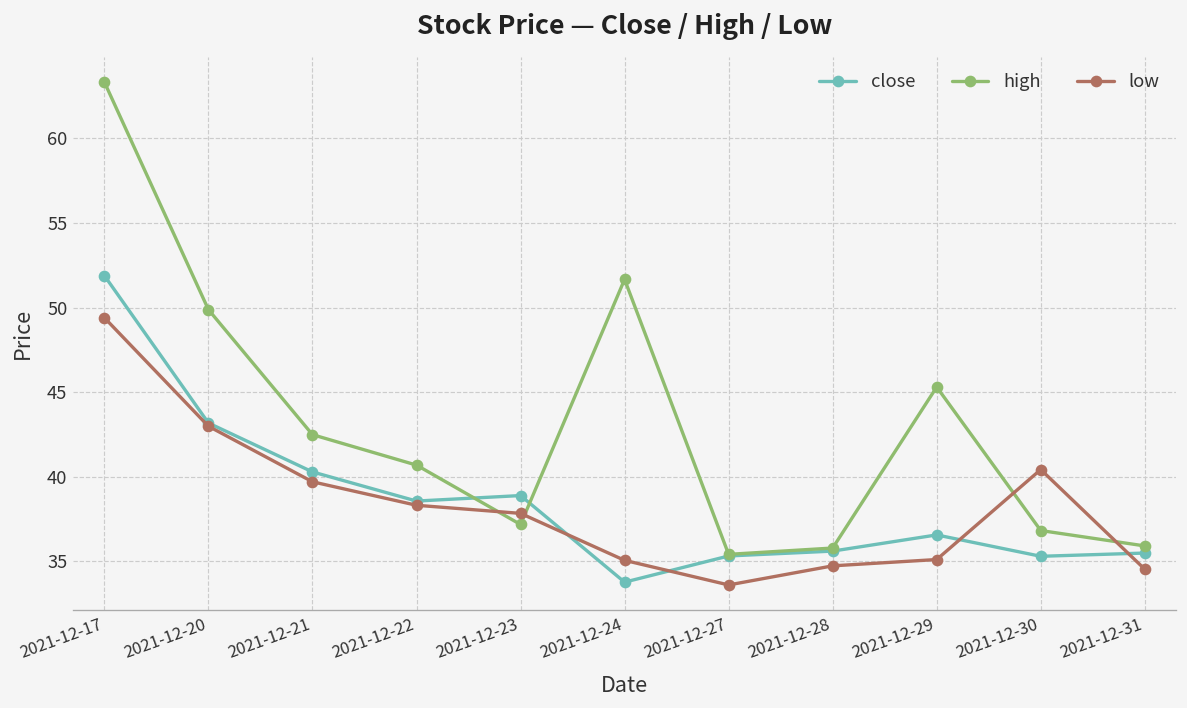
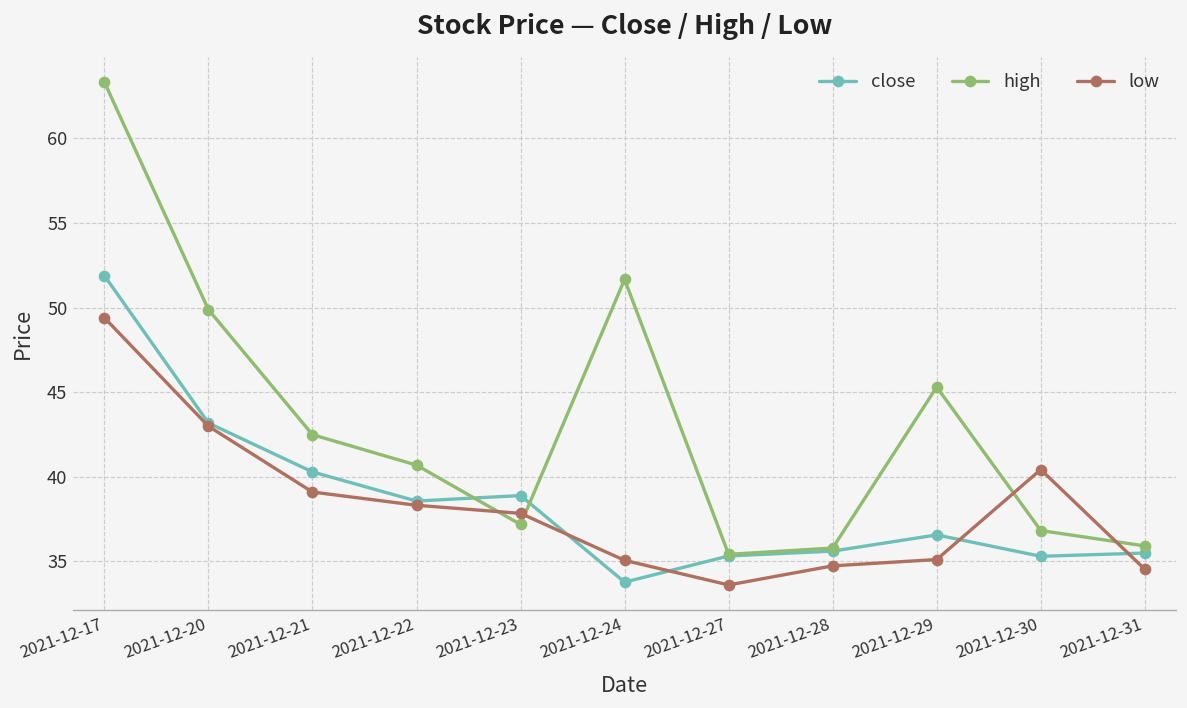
  {
    "close": {
      "2021-12-17": 51.9,
      "2021-12-20": 43.2,
      "2021-12-21": 40.3,
      "2021-12-22": 38.6,
      "2021-12-23": 38.9,
      "2021-12-24": 33.8,
      "2021-12-28": 35.6,
      "2021-12-29": 36.6,
      "2021-12-30": 35.3,
      "2021-12-31": 35.5
    },
    "high": {
      "2021-12-17": 63.3,
      "2021-12-20": 49.9,
      "2021-12-21": 42.5,
      "2021-12-22": 40.7,
      "2021-12-23": 37.2,
      "2021-12-24": 51.7,
      "2021-12-28": 35.8,
      "2021-12-29": 45.3,
      "2021-12-30": 36.8,
      "2021-12-31": 35.9
    },
    "low": {
      "2021-12-17": 49.4,
      "2021-12-20": 43.0,
-     "2021-12-21": 39.7,
+     "2021-12-21": 39.1,
      "2021-12-22": 38.3,
      "2021-12-23": 37.8,
      "2021-12-24": 35.0,
      "2021-12-27": 33.6,
      "2021-12-28": 34.7,
      "2021-12-29": 35.1,
      "2021-12-30": 40.4,
      "2021-12-31": 34.5
    }
  }
